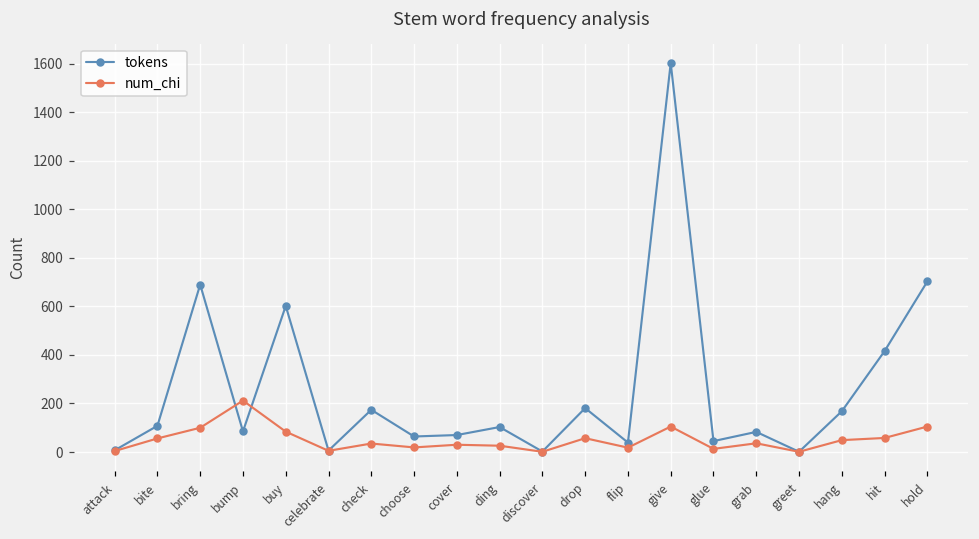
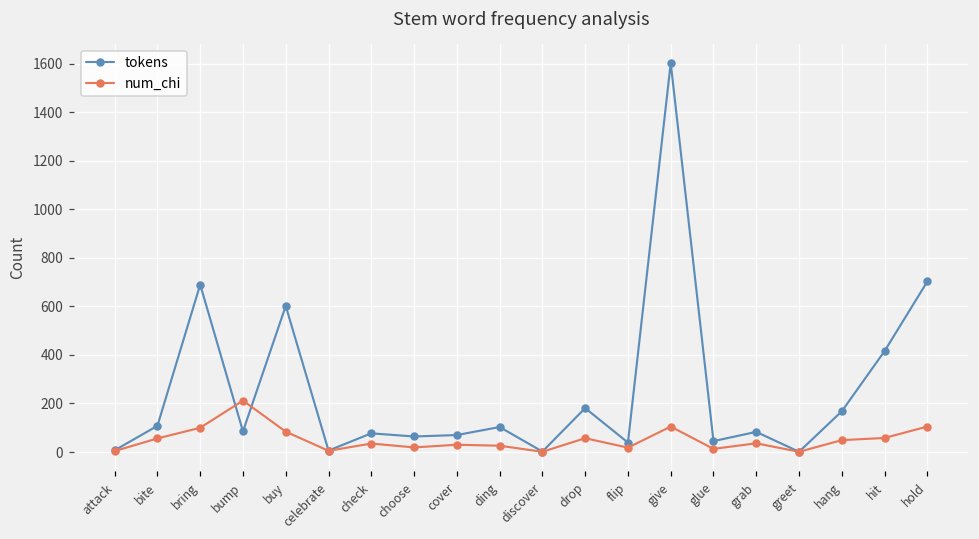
  {
    "tokens": {
      "bite": 110,
      "bring": 690,
      "bump": 90,
      "buy": 600,
-     "check": 170,
+     "check": 80,
      "choose": 60,
      "cover": 70,
      "ding": 100,
      "drop": 180,
      "flip": 40,
      "give": 1600,
      "glue": 50,
      "grab": 80,
      "hang": 170,
      "hit": 420,
      "hold": 700
    },
    "num_chi": {
      "bite": 60,
      "bring": 100,
      "bump": 210,
      "buy": 80,
      "check": 40,
      "choose": 20,
      "cover": 30,
      "ding": 30,
      "drop": 60,
      "flip": 20,
      "give": 110,
      "glue": 10,
      "grab": 40,
      "hang": 50,
      "hit": 60,
      "hold": 110
    }
  }
